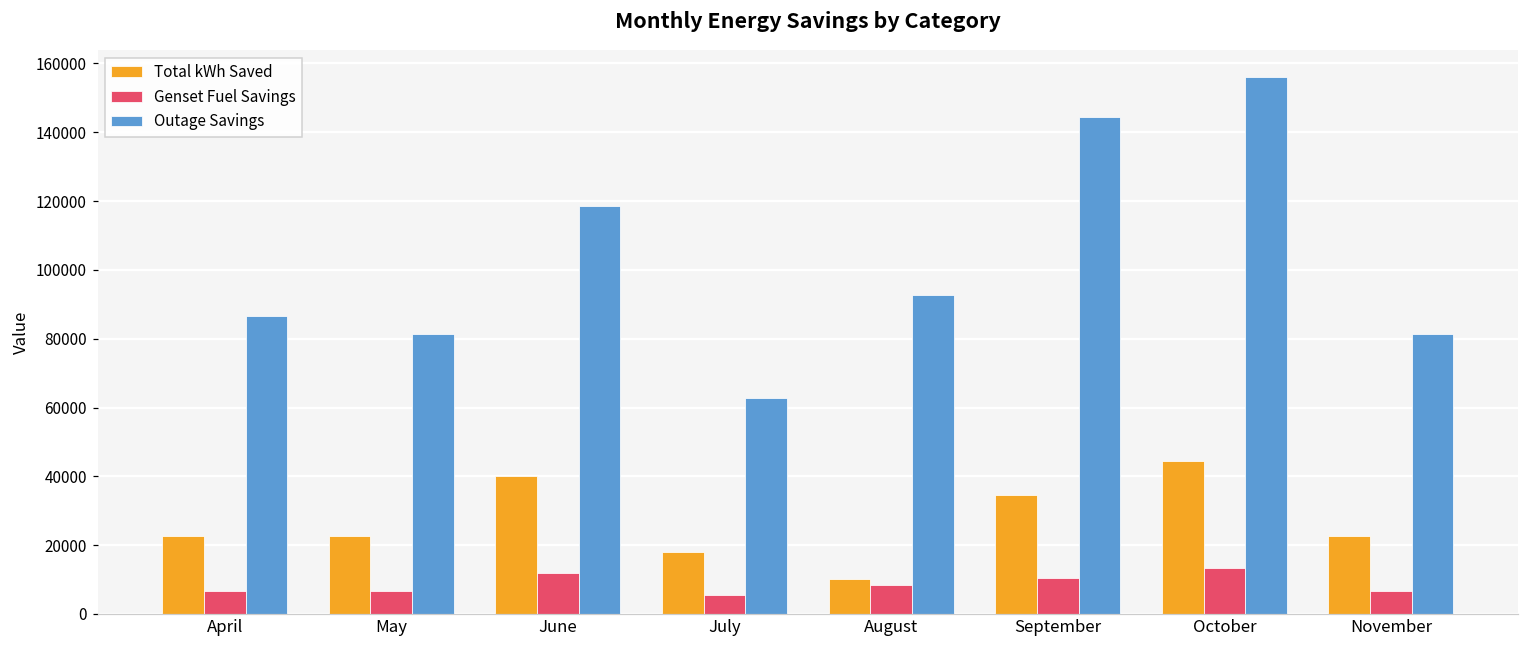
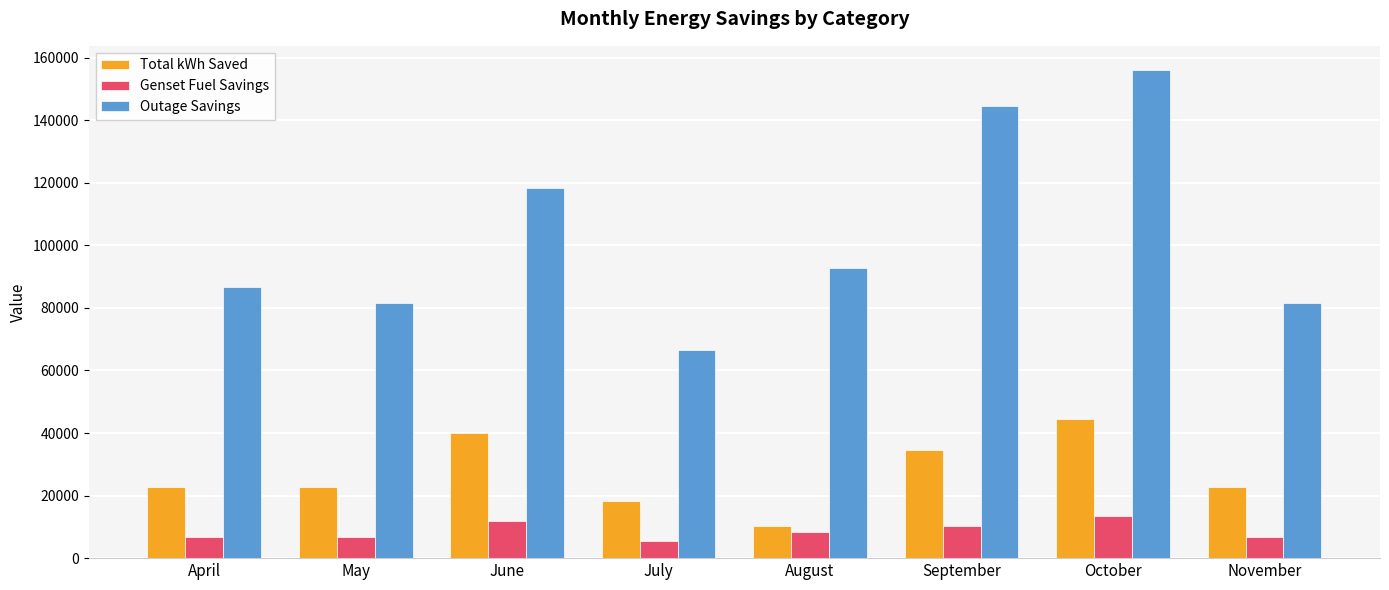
  {
    "Total kWh Saved": {
      "April": 23000,
      "May": 23000,
      "June": 40000,
      "July": 18000,
      "August": 10000,
      "September": 34000,
      "October": 45000,
      "November": 23000
    },
    "Genset Fuel Savings": {
      "April": 7000,
      "May": 7000,
      "June": 12000,
      "July": 5000,
      "August": 8000,
      "September": 10000,
      "October": 13000,
      "November": 7000
    },
    "Outage Savings": {
      "April": 87000,
      "May": 82000,
      "June": 119000,
-     "July": 63000,
+     "July": 67000,
      "August": 93000,
      "September": 145000,
      "October": 156000,
      "November": 82000
    }
  }
